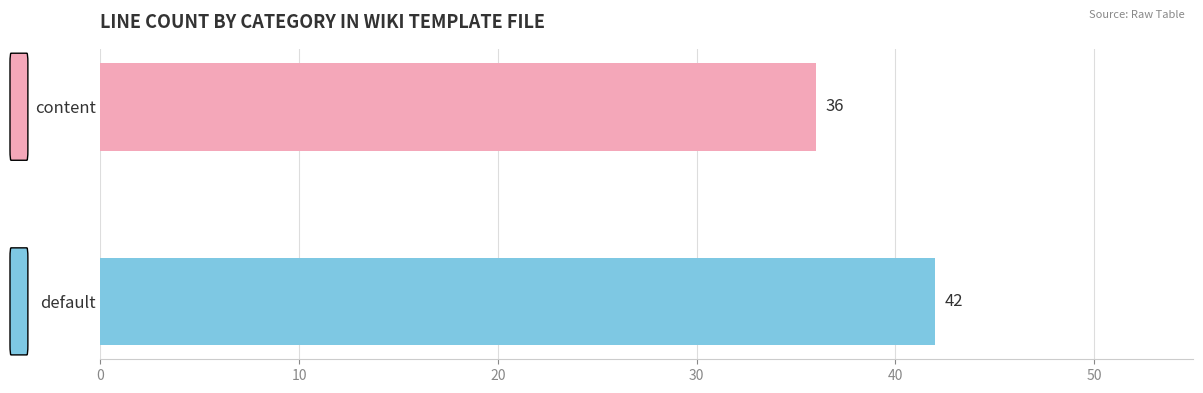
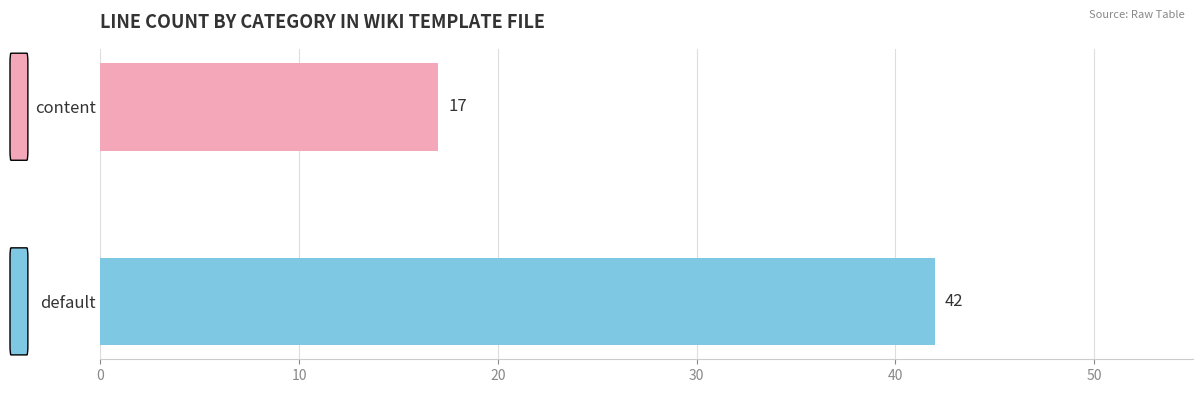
  {
-   "content": 36,
+   "content": 17,
    "default": 42
  }
